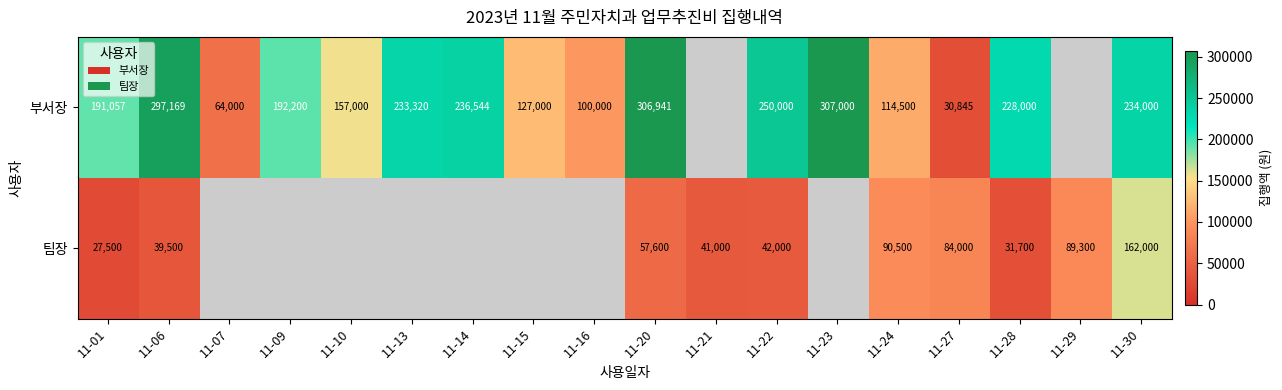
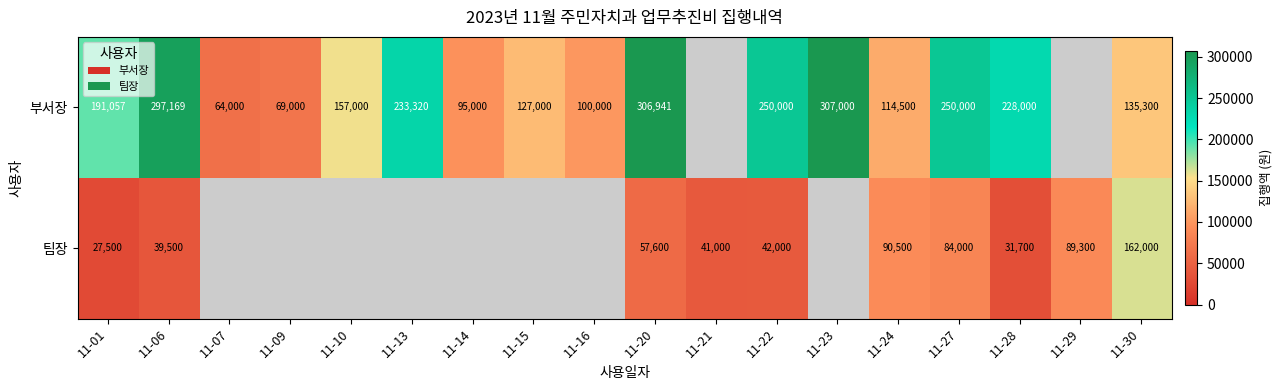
  {
    "부서장": {
      "11-01": "191,057",
      "11-06": "297,169",
      "11-07": "64,000",
-     "11-09": "192,200",
+     "11-09": "69,000",
      "11-10": "157,000",
      "11-13": "233,320",
-     "11-14": "236,544",
+     "11-14": "95,000",
      "11-15": "127,000",
      "11-16": "100,000",
      "11-20": "306,941",
      "11-22": "250,000",
      "11-23": "307,000",
      "11-24": "114,500",
-     "11-27": "30,845",
+     "11-27": "250,000",
      "11-28": "228,000",
-     "11-30": "234,000"
+     "11-30": "135,300"
    },
    "팀장": {
      "11-01": "27,500",
      "11-06": "39,500",
      "11-20": "57,600",
      "11-21": "41,000",
      "11-22": "42,000",
      "11-24": "90,500",
      "11-27": "84,000",
      "11-28": "31,700",
      "11-29": "89,300",
      "11-30": "162,000"
    }
  }
